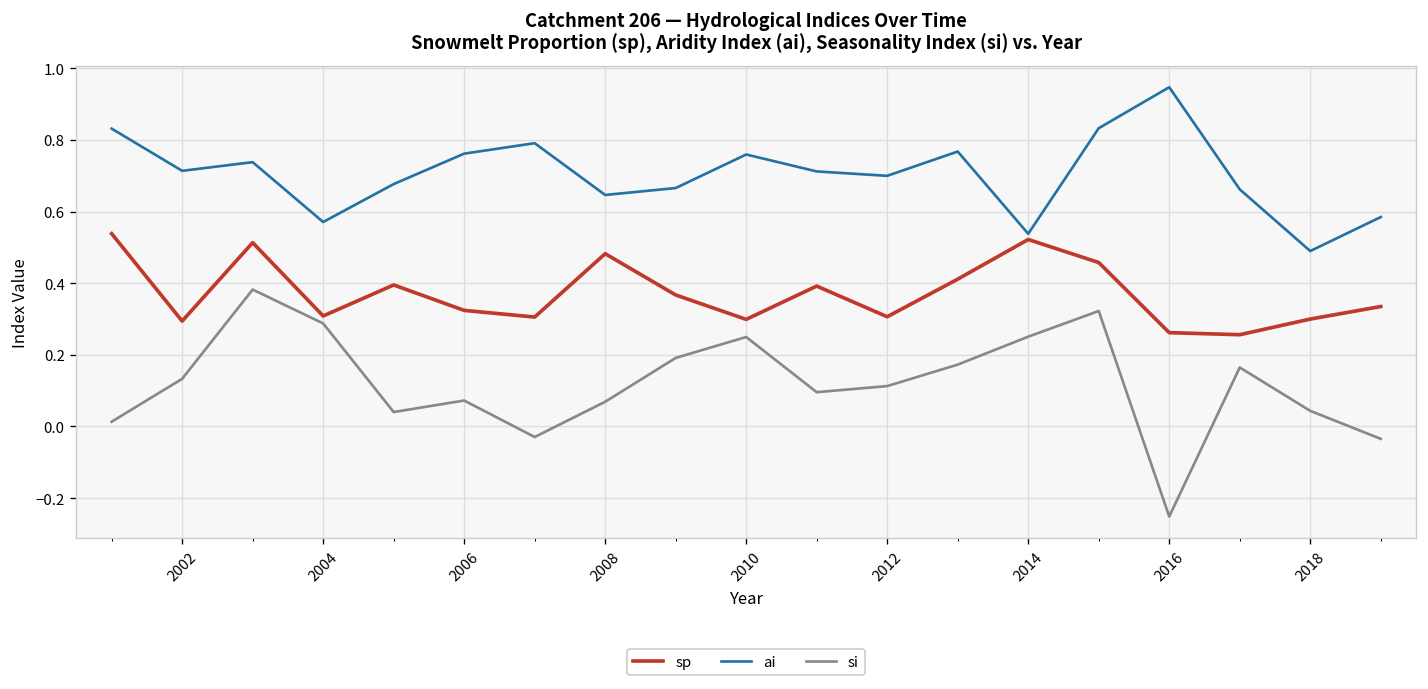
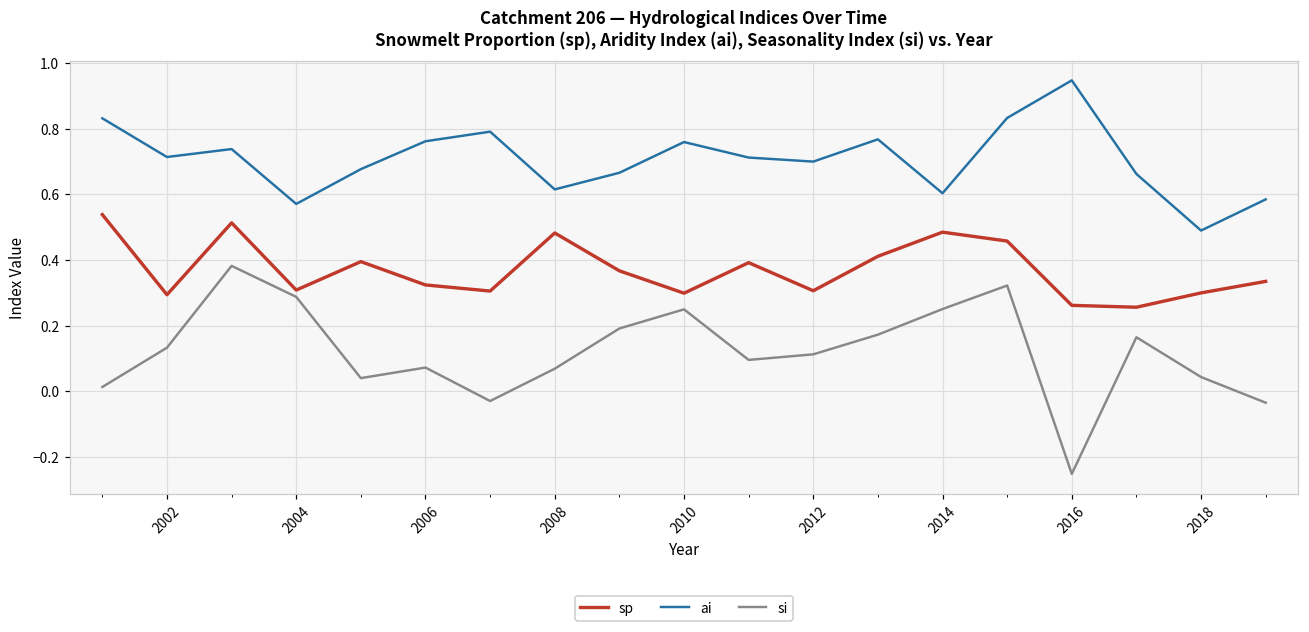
  {
    "sp": {
      "2002": 0.29,
      "2004": 0.31,
      "2006": 0.32,
      "2008": 0.48,
      "2010": 0.30,
      "2012": 0.31,
-     "2014": 0.52,
+     "2014": 0.48,
      "2016": 0.26,
      "2018": 0.30
    },
    "ai": {
      "2002": 0.71,
      "2004": 0.57,
      "2006": 0.76,
-     "2008": 0.65,
+     "2008": 0.61,
      "2010": 0.76,
      "2012": 0.70,
-     "2014": 0.54,
+     "2014": 0.60,
      "2016": 0.95,
      "2018": 0.49
    },
    "si": {
      "2002": 0.13,
      "2004": 0.29,
      "2006": 0.07,
      "2008": 0.07,
      "2010": 0.25,
      "2012": 0.11,
      "2014": 0.25,
      "2016": -0.25,
      "2018": 0.04
    }
  }
